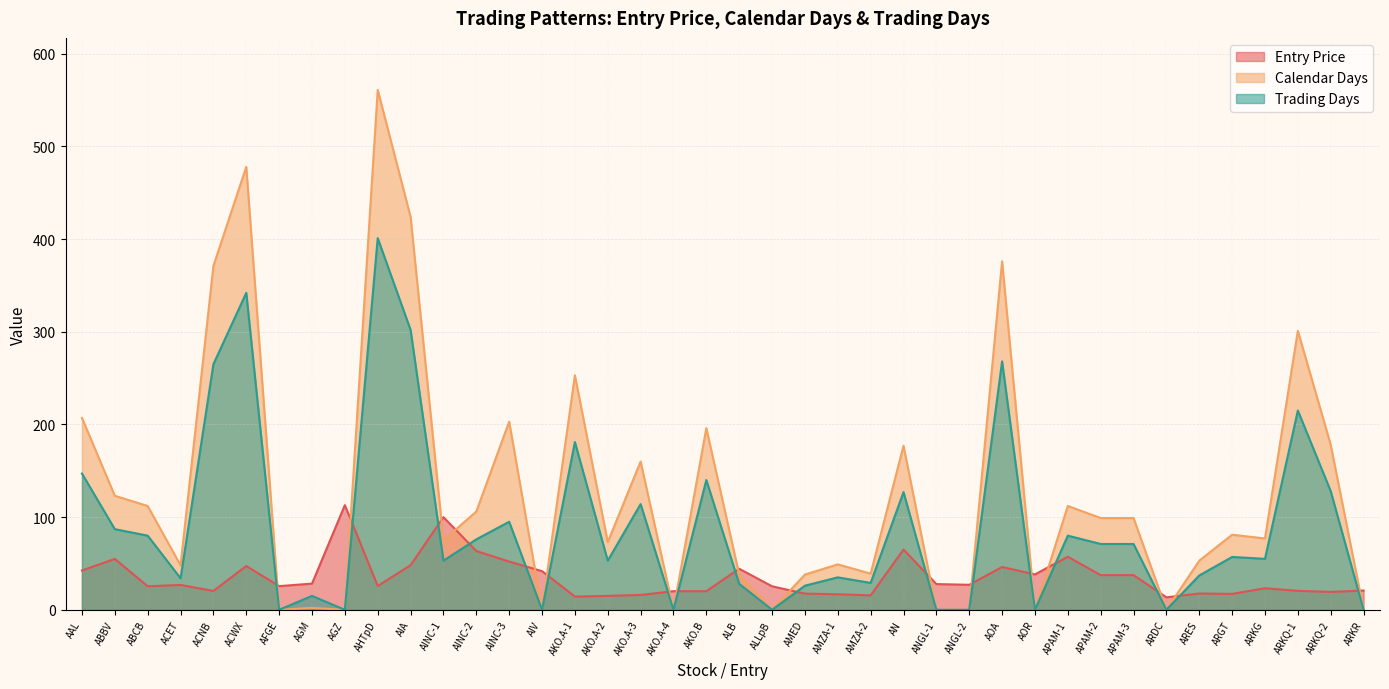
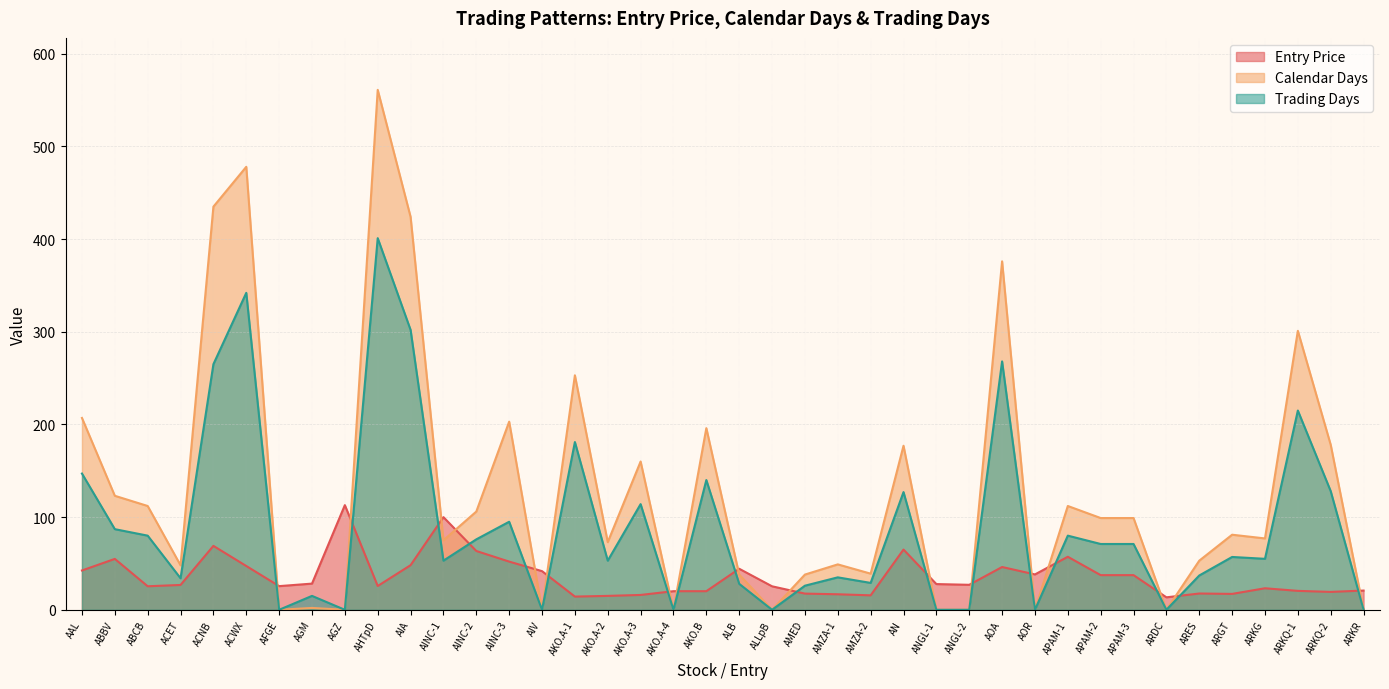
  {
    "Entry Price": {
      "AAL": 40,
      "ABBV": 50,
      "ABCB": 30,
      "ACET": 30,
-     "ACNB": 20,
+     "ACNB": 70,
      "ACWX": 50,
      "AFGE": 30,
      "AGM": 30,
      "AGZ": 110,
      "AHTpD": 30,
      "AIA": 50,
      "AINC-1": 100,
      "AINC-2": 60,
      "AINC-3": 50,
      "AIV": 40,
      "AKO.A-1": 10,
      "AKO.A-2": 20,
      "AKO.A-3": 20,
      "AKO.A-4": 20,
      "AKO.B": 20,
      "ALB": 40,
      "ALLpB": 30,
      "AMED": 20,
      "AMZA-1": 20,
      "AMZA-2": 20,
      "AN": 60,
      "ANGL-1": 30,
      "ANGL-2": 30,
      "AOA": 50,
      "AOR": 40,
      "APAM-1": 60,
      "APAM-2": 40,
      "APAM-3": 40,
      "ARDC": 10,
      "ARES": 20,
      "ARGT": 20,
      "ARKG": 20,
      "ARKQ-1": 20,
      "ARKQ-2": 20,
      "ARKR": 20
    },
    "Calendar Days": {
      "AAL": 210,
      "ABBV": 120,
      "ABCB": 110,
      "ACET": 50,
-     "ACNB": 370,
+     "ACNB": 440,
      "ACWX": 480,
      "AGM": 0,
      "AHTpD": 560,
      "AIA": 420,
      "AINC-1": 80,
      "AINC-2": 110,
      "AINC-3": 200,
      "AKO.A-1": 250,
      "AKO.A-2": 70,
      "AKO.A-3": 160,
      "AKO.B": 200,
      "ALB": 40,
      "AMED": 40,
      "AMZA-1": 50,
      "AMZA-2": 40,
      "AN": 180,
      "AOA": 380,
      "APAM-1": 110,
      "APAM-2": 100,
      "APAM-3": 100,
      "ARES": 50,
      "ARGT": 80,
      "ARKG": 80,
      "ARKQ-1": 300,
      "ARKQ-2": 180
    },
    "Trading Days": {
      "AAL": 150,
      "ABBV": 90,
      "ABCB": 80,
      "ACET": 30,
      "ACNB": 270,
      "ACWX": 340,
      "AGM": 20,
      "AHTpD": 400,
      "AIA": 300,
      "AINC-1": 50,
      "AINC-2": 80,
      "AINC-3": 100,
      "AKO.A-1": 180,
      "AKO.A-2": 50,
      "AKO.A-3": 110,
      "AKO.B": 140,
      "ALB": 30,
      "AMED": 30,
      "AMZA-1": 40,
      "AMZA-2": 30,
      "AN": 130,
      "AOA": 270,
      "APAM-1": 80,
      "APAM-2": 70,
      "APAM-3": 70,
      "ARES": 40,
      "ARGT": 60,
      "ARKG": 60,
      "ARKQ-1": 220,
      "ARKQ-2": 130
    }
  }
